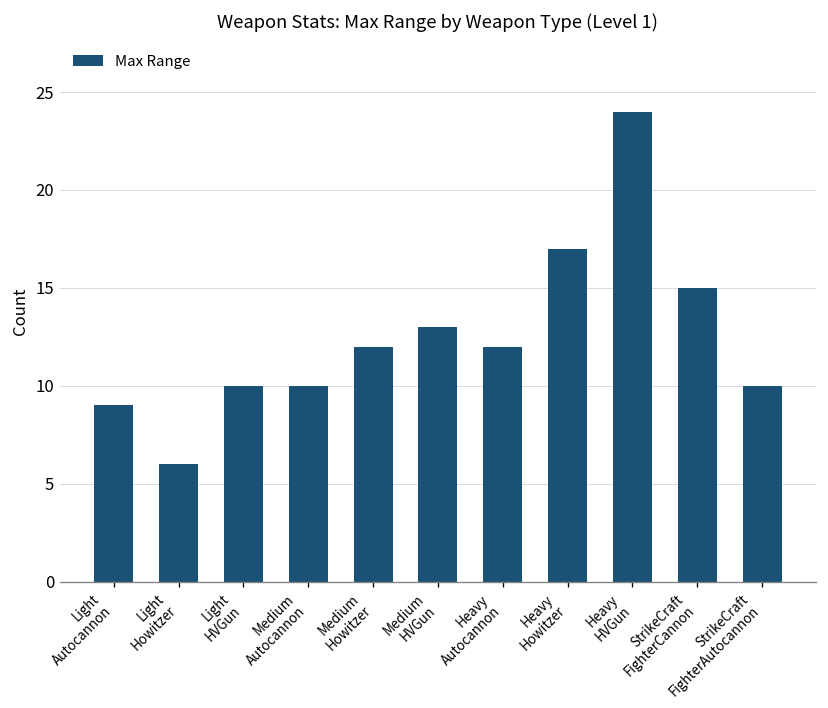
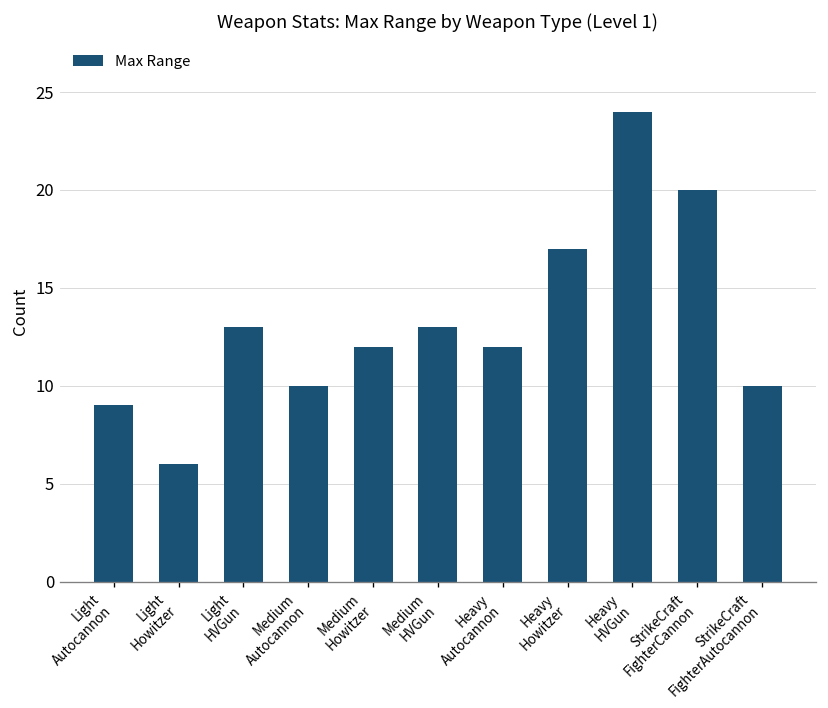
  {
    "Light Autocannon": 9,
    "Light Howitzer": 6,
-   "Light HVGun": 10,
+   "Light HVGun": 13,
    "Medium Autocannon": 10,
    "Medium Howitzer": 12,
    "Medium HVGun": 13,
    "Heavy Autocannon": 12,
    "Heavy Howitzer": 17,
    "Heavy HVGun": 24,
-   "StrikeCraft FighterCannon": 15,
+   "StrikeCraft FighterCannon": 20,
    "StrikeCraft FighterAutocannon": 10
  }
